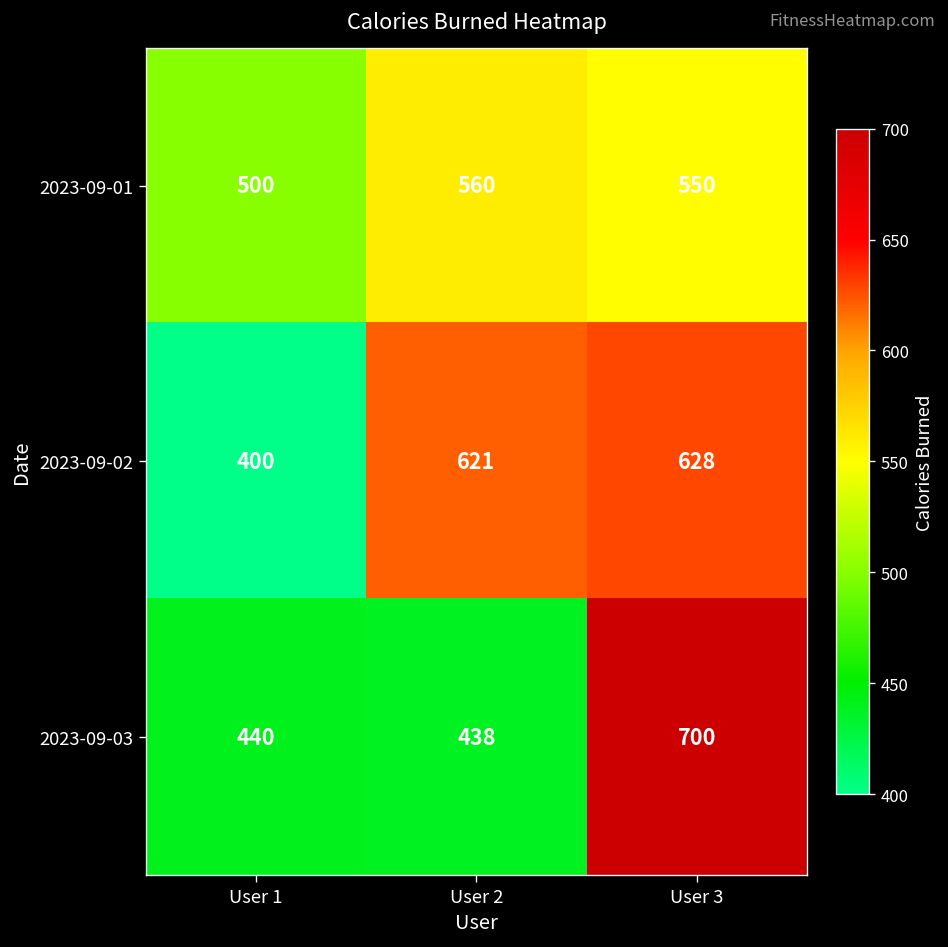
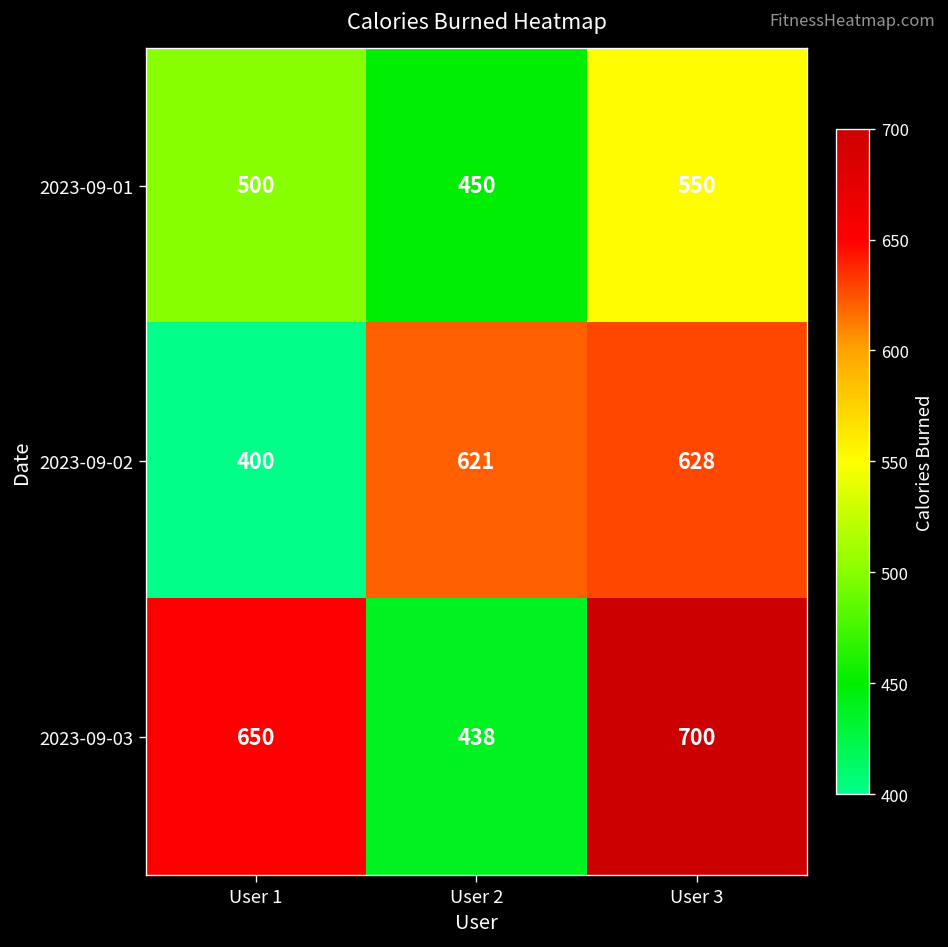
  {
    "2023-09-01": {
      "User 1": 500,
-     "User 2": 560,
+     "User 2": 450,
      "User 3": 550
    },
    "2023-09-02": {
      "User 1": 400,
      "User 2": 621,
      "User 3": 628
    },
    "2023-09-03": {
-     "User 1": 440,
+     "User 1": 650,
      "User 2": 438,
      "User 3": 700
    }
  }
